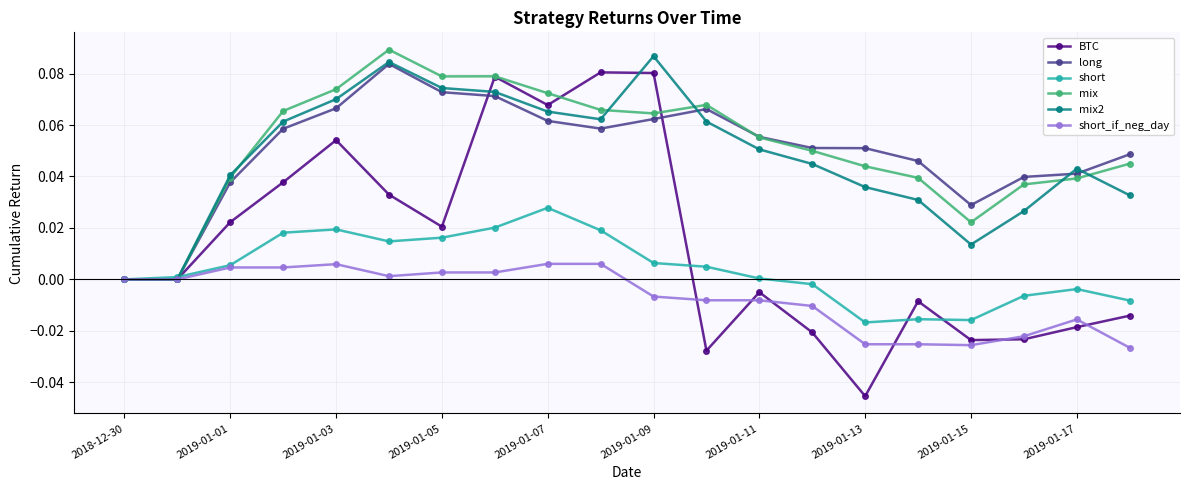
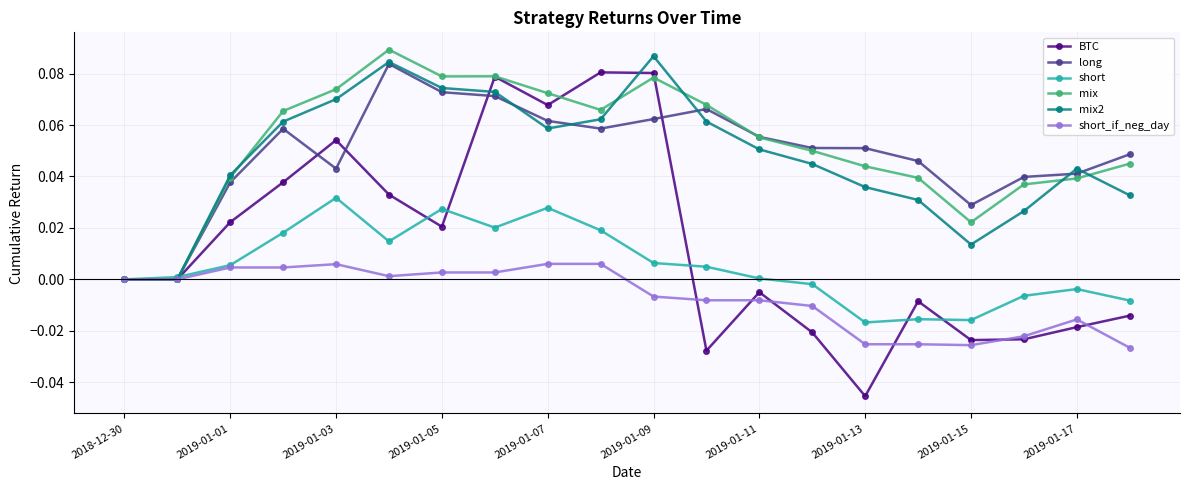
  {
    "BTC": {
      "2019-01-01": 0.022,
      "2019-01-03": 0.054,
      "2019-01-05": 0.020,
      "2019-01-07": 0.068,
      "2019-01-09": 0.080,
      "2019-01-11": -0.005,
      "2019-01-13": -0.045,
      "2019-01-15": -0.024,
      "2019-01-17": -0.019
    },
    "long": {
      "2019-01-01": 0.038,
-     "2019-01-03": 0.067,
+     "2019-01-03": 0.043,
      "2019-01-05": 0.073,
      "2019-01-07": 0.062,
      "2019-01-09": 0.062,
      "2019-01-13": 0.051,
      "2019-01-15": 0.029,
      "2019-01-17": 0.041
    },
    "short": {
-     "2019-01-03": 0.019,
-     "2019-01-05": 0.016,
+     "2019-01-03": 0.032,
+     "2019-01-05": 0.027,
      "2019-01-07": 0.028,
      "2019-01-09": 0.006,
      "2019-01-11": 0.000,
      "2019-01-13": -0.017,
      "2019-01-15": -0.016,
      "2019-01-17": -0.004
    },
    "mix": {
      "2019-01-03": 0.074,
      "2019-01-05": 0.079,
      "2019-01-07": 0.072,
-     "2019-01-09": 0.065,
+     "2019-01-09": 0.078,
      "2019-01-13": 0.044,
      "2019-01-15": 0.022,
      "2019-01-17": 0.039
    },
    "mix2": {
      "2019-01-03": 0.070,
      "2019-01-05": 0.074,
-     "2019-01-07": 0.065,
+     "2019-01-07": 0.059,
      "2019-01-09": 0.087,
      "2019-01-11": 0.051,
      "2019-01-13": 0.036,
      "2019-01-15": 0.014,
      "2019-01-17": 0.043
    },
    "short_if_neg_day": {
      "2019-01-03": 0.006,
      "2019-01-05": 0.003,
      "2019-01-07": 0.006,
      "2019-01-09": -0.007,
      "2019-01-11": -0.008,
      "2019-01-13": -0.025,
      "2019-01-15": -0.026,
      "2019-01-17": -0.016
    }
  }
